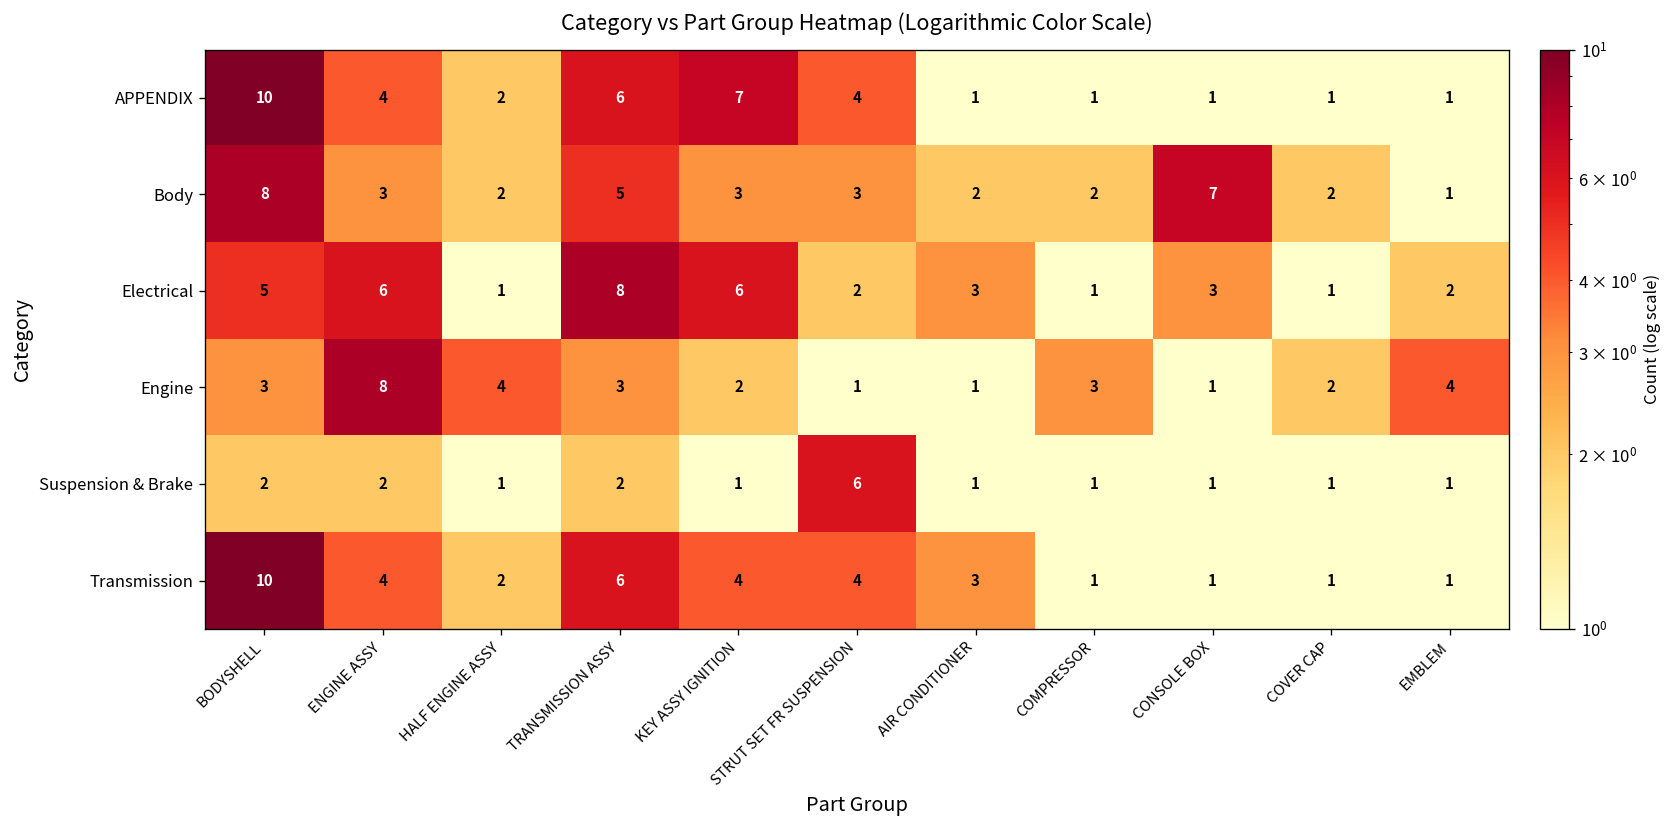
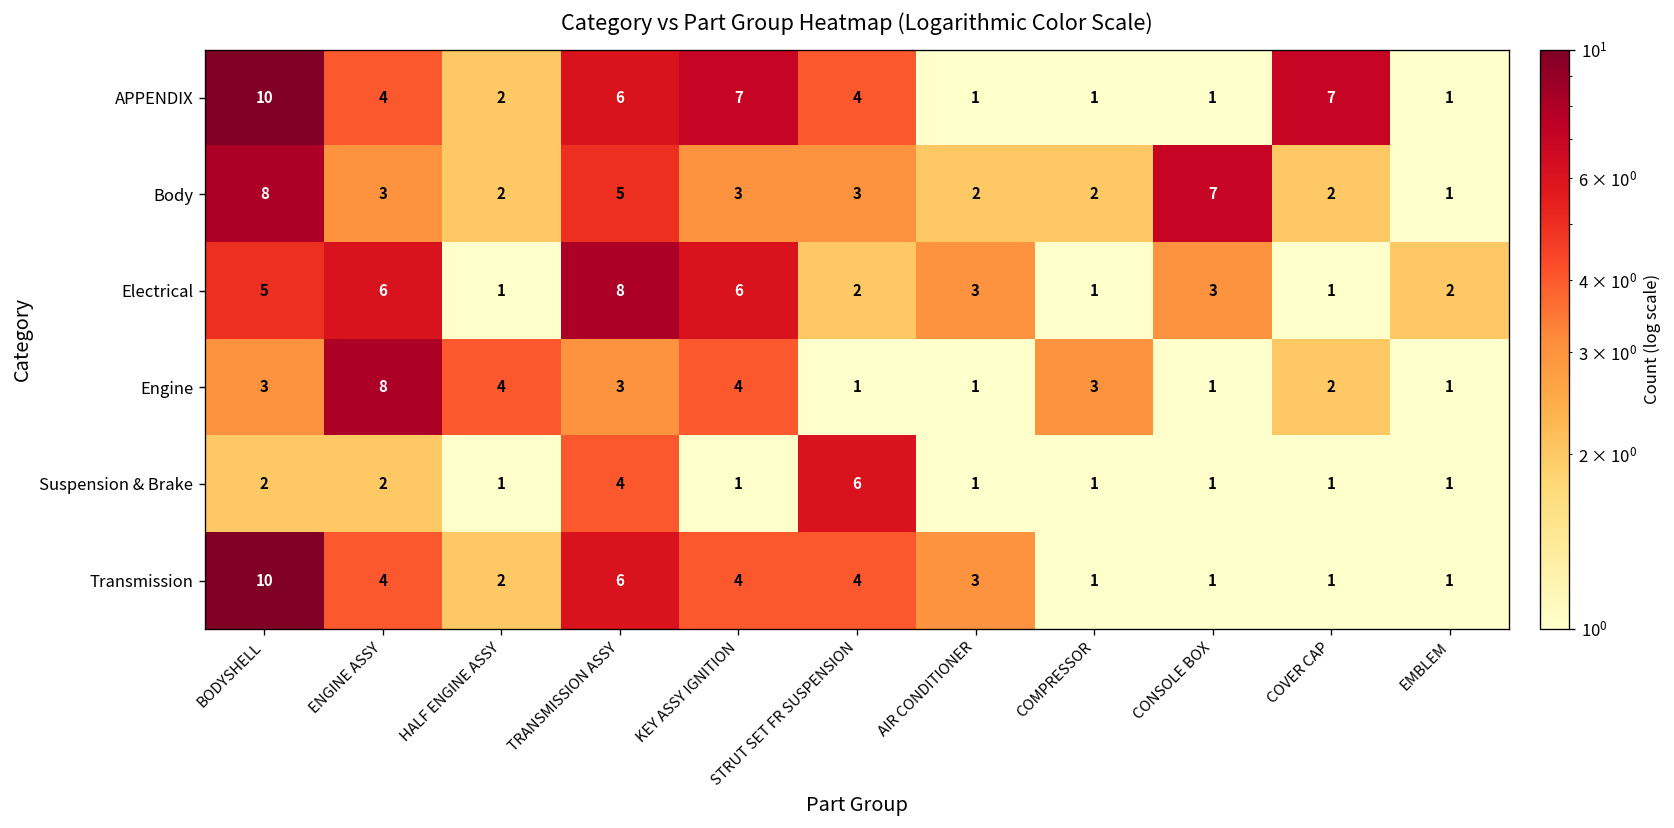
  {
    "APPENDIX": {
      "BODYSHELL": 10,
      "ENGINE ASSY": 4,
      "HALF ENGINE ASSY": 2,
      "TRANSMISSION ASSY": 6,
      "KEY ASSY IGNITION": 7,
      "STRUT SET FR SUSPENSION": 4,
      "AIR CONDITIONER": 1,
      "COMPRESSOR": 1,
      "CONSOLE BOX": 1,
-     "COVER CAP": 1,
+     "COVER CAP": 7,
      "EMBLEM": 1
    },
    "Body": {
      "BODYSHELL": 8,
      "ENGINE ASSY": 3,
      "HALF ENGINE ASSY": 2,
      "TRANSMISSION ASSY": 5,
      "KEY ASSY IGNITION": 3,
      "STRUT SET FR SUSPENSION": 3,
      "AIR CONDITIONER": 2,
      "COMPRESSOR": 2,
      "CONSOLE BOX": 7,
      "COVER CAP": 2,
      "EMBLEM": 1
    },
    "Electrical": {
      "BODYSHELL": 5,
      "ENGINE ASSY": 6,
      "HALF ENGINE ASSY": 1,
      "TRANSMISSION ASSY": 8,
      "KEY ASSY IGNITION": 6,
      "STRUT SET FR SUSPENSION": 2,
      "AIR CONDITIONER": 3,
      "COMPRESSOR": 1,
      "CONSOLE BOX": 3,
      "COVER CAP": 1,
      "EMBLEM": 2
    },
    "Engine": {
      "BODYSHELL": 3,
      "ENGINE ASSY": 8,
      "HALF ENGINE ASSY": 4,
      "TRANSMISSION ASSY": 3,
-     "KEY ASSY IGNITION": 2,
+     "KEY ASSY IGNITION": 4,
      "STRUT SET FR SUSPENSION": 1,
      "AIR CONDITIONER": 1,
      "COMPRESSOR": 3,
      "CONSOLE BOX": 1,
      "COVER CAP": 2,
-     "EMBLEM": 4
+     "EMBLEM": 1
    },
    "Suspension & Brake": {
      "BODYSHELL": 2,
      "ENGINE ASSY": 2,
      "HALF ENGINE ASSY": 1,
-     "TRANSMISSION ASSY": 2,
+     "TRANSMISSION ASSY": 4,
      "KEY ASSY IGNITION": 1,
      "STRUT SET FR SUSPENSION": 6,
      "AIR CONDITIONER": 1,
      "COMPRESSOR": 1,
      "CONSOLE BOX": 1,
      "COVER CAP": 1,
      "EMBLEM": 1
    },
    "Transmission": {
      "BODYSHELL": 10,
      "ENGINE ASSY": 4,
      "HALF ENGINE ASSY": 2,
      "TRANSMISSION ASSY": 6,
      "KEY ASSY IGNITION": 4,
      "STRUT SET FR SUSPENSION": 4,
      "AIR CONDITIONER": 3,
      "COMPRESSOR": 1,
      "CONSOLE BOX": 1,
      "COVER CAP": 1,
      "EMBLEM": 1
    }
  }
